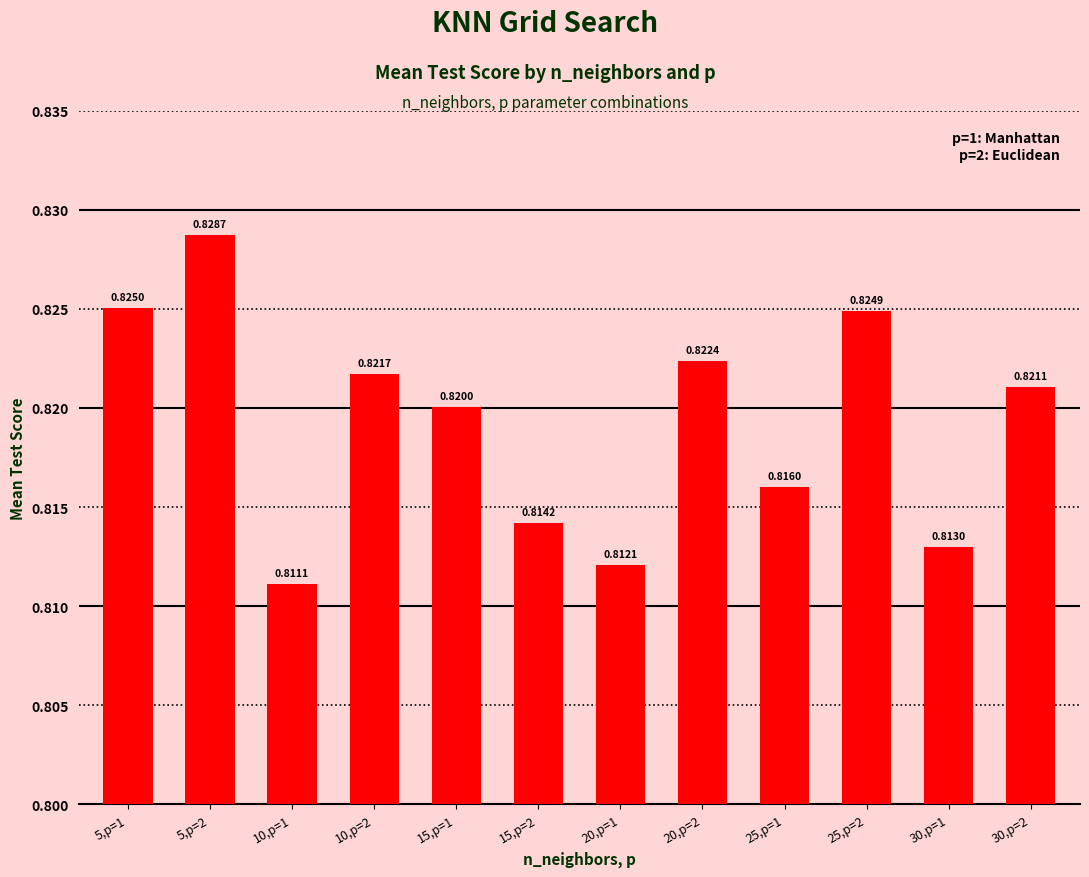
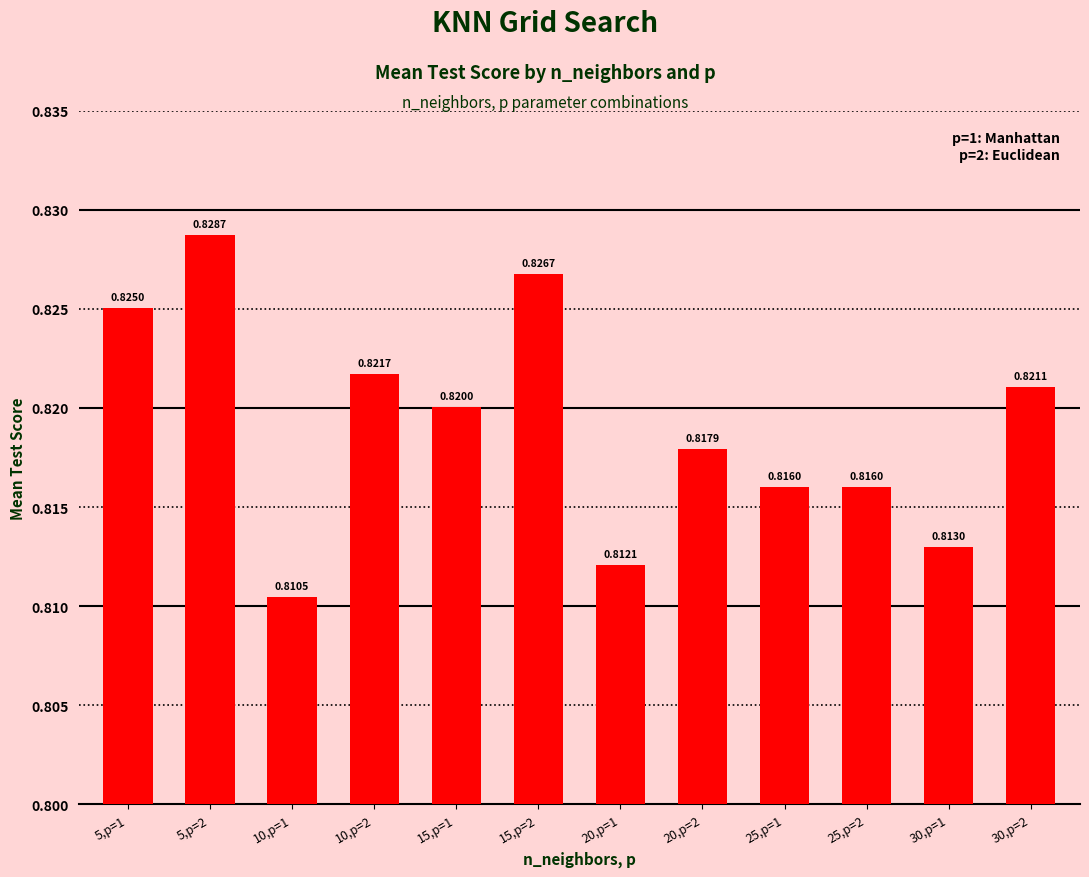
  {
    "5,p=1": 0.8250,
    "5,p=2": 0.8287,
-   "10,p=1": 0.8111,
+   "10,p=1": 0.8105,
    "10,p=2": 0.8217,
    "15,p=1": 0.8200,
-   "15,p=2": 0.8142,
+   "15,p=2": 0.8267,
    "20,p=1": 0.8121,
-   "20,p=2": 0.8224,
+   "20,p=2": 0.8179,
    "25,p=1": 0.8160,
-   "25,p=2": 0.8249,
+   "25,p=2": 0.8160,
    "30,p=1": 0.8130,
    "30,p=2": 0.8211
  }
